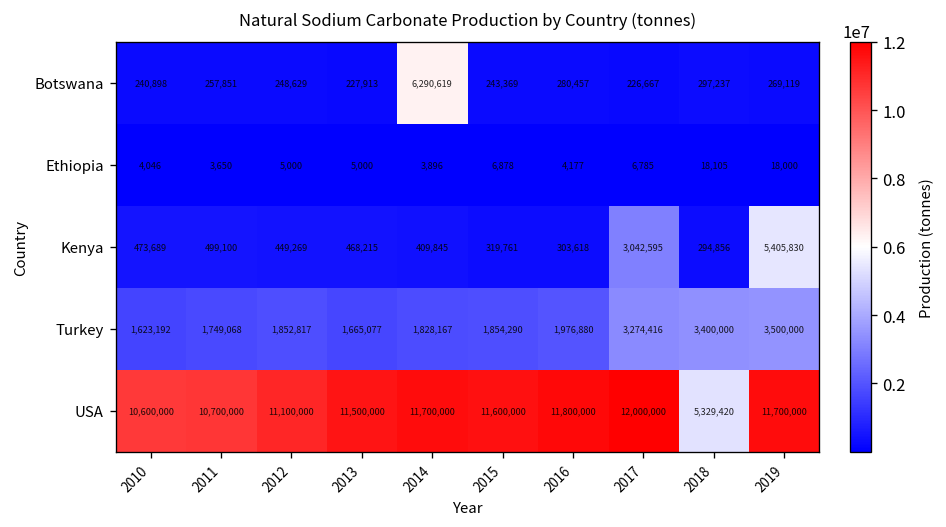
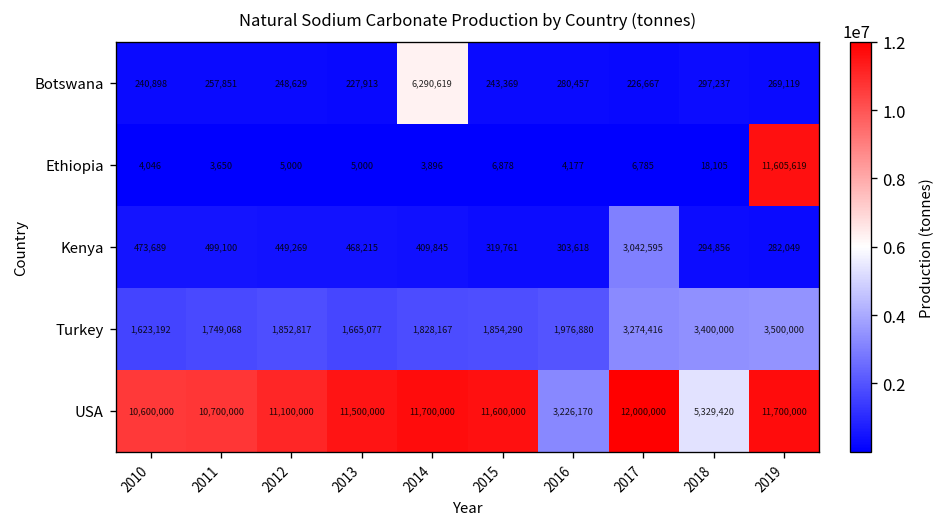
  {
    "Botswana": {
      "2010": "240,898",
      "2011": "257,851",
      "2012": "248,629",
      "2013": "227,913",
      "2014": "6,290,619",
      "2015": "243,369",
      "2016": "280,457",
      "2017": "226,667",
      "2018": "297,237",
      "2019": "269,119"
    },
    "Ethiopia": {
      "2010": "4,046",
      "2011": "3,650",
      "2012": "5,000",
      "2013": "5,000",
      "2014": "3,896",
      "2015": "6,878",
      "2016": "4,177",
      "2017": "6,785",
      "2018": "18,105",
-     "2019": "18,000"
+     "2019": "11,605,619"
    },
    "Kenya": {
      "2010": "473,689",
      "2011": "499,100",
      "2012": "449,269",
      "2013": "468,215",
      "2014": "409,845",
      "2015": "319,761",
      "2016": "303,618",
      "2017": "3,042,595",
      "2018": "294,856",
-     "2019": "5,405,830"
+     "2019": "282,049"
    },
    "Turkey": {
      "2010": "1,623,192",
      "2011": "1,749,068",
      "2012": "1,852,817",
      "2013": "1,665,077",
      "2014": "1,828,167",
      "2015": "1,854,290",
      "2016": "1,976,880",
      "2017": "3,274,416",
      "2018": "3,400,000",
      "2019": "3,500,000"
    },
    "USA": {
      "2010": "10,600,000",
      "2011": "10,700,000",
      "2012": "11,100,000",
      "2013": "11,500,000",
      "2014": "11,700,000",
      "2015": "11,600,000",
-     "2016": "11,800,000",
+     "2016": "3,226,170",
      "2017": "12,000,000",
      "2018": "5,329,420",
      "2019": "11,700,000"
    }
  }
